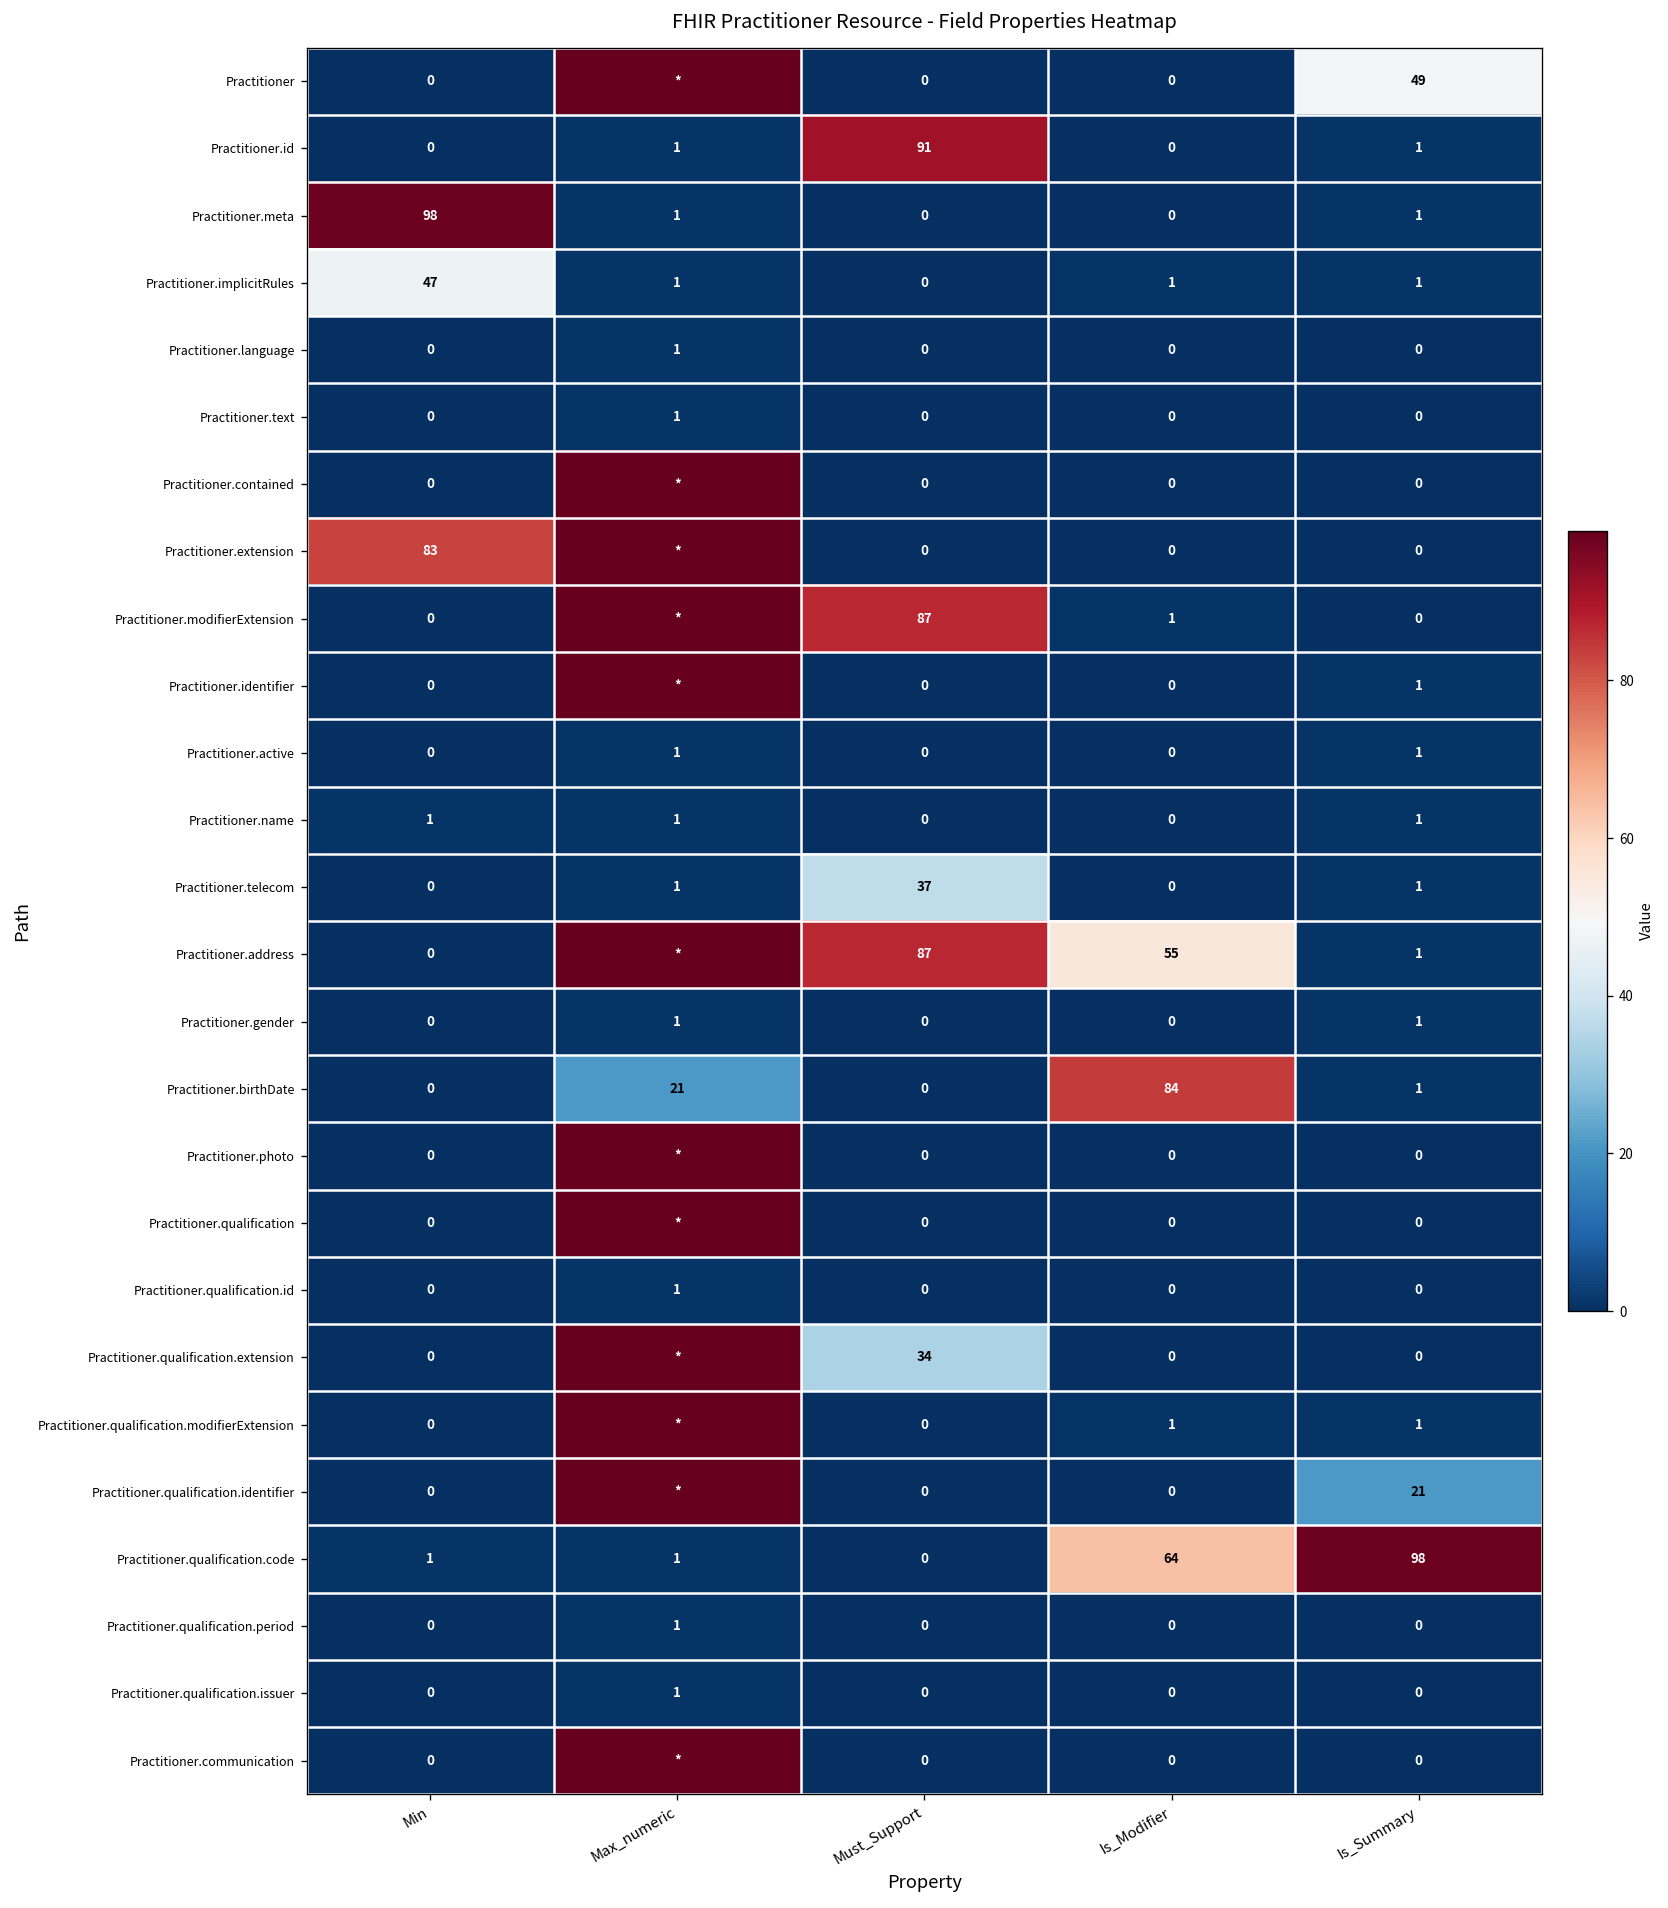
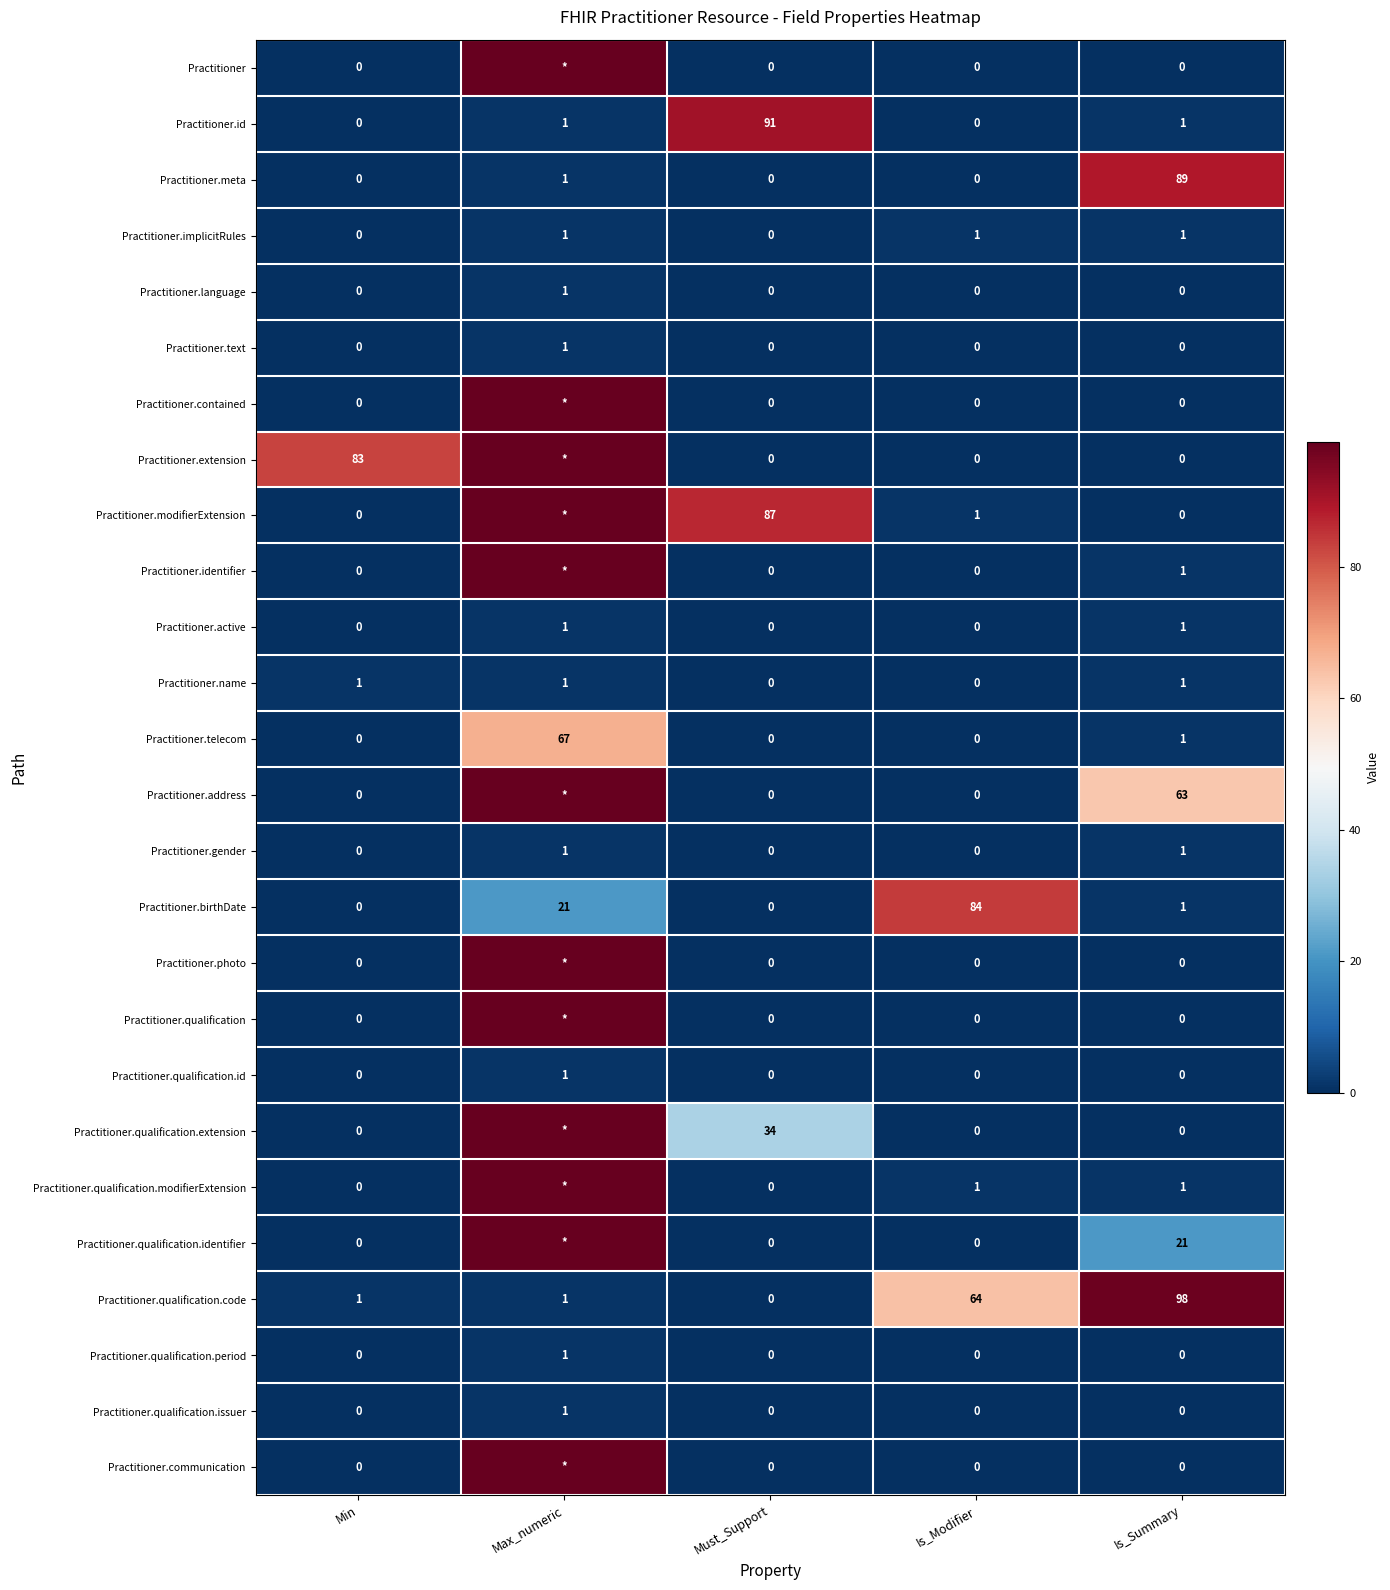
  {
    "Practitioner": {
      "Min": 0,
      "Must_Support": 0,
      "Is_Modifier": 0,
-     "Is_Summary": 49
+     "Is_Summary": 0
    },
    "Practitioner.id": {
      "Min": 0,
      "Max_numeric": 1,
      "Must_Support": 91,
      "Is_Modifier": 0,
      "Is_Summary": 1
    },
    "Practitioner.meta": {
-     "Min": 98,
+     "Min": 0,
      "Max_numeric": 1,
      "Must_Support": 0,
      "Is_Modifier": 0,
-     "Is_Summary": 1
+     "Is_Summary": 89
    },
    "Practitioner.implicitRules": {
-     "Min": 47,
+     "Min": 0,
      "Max_numeric": 1,
      "Must_Support": 0,
      "Is_Modifier": 1,
      "Is_Summary": 1
    },
    "Practitioner.language": {
      "Min": 0,
      "Max_numeric": 1,
      "Must_Support": 0,
      "Is_Modifier": 0,
      "Is_Summary": 0
    },
    "Practitioner.text": {
      "Min": 0,
      "Max_numeric": 1,
      "Must_Support": 0,
      "Is_Modifier": 0,
      "Is_Summary": 0
    },
    "Practitioner.contained": {
      "Min": 0,
      "Must_Support": 0,
      "Is_Modifier": 0,
      "Is_Summary": 0
    },
    "Practitioner.extension": {
      "Min": 83,
      "Must_Support": 0,
      "Is_Modifier": 0,
      "Is_Summary": 0
    },
    "Practitioner.modifierExtension": {
      "Min": 0,
      "Must_Support": 87,
      "Is_Modifier": 1,
      "Is_Summary": 0
    },
    "Practitioner.identifier": {
      "Min": 0,
      "Must_Support": 0,
      "Is_Modifier": 0,
      "Is_Summary": 1
    },
    "Practitioner.active": {
      "Min": 0,
      "Max_numeric": 1,
      "Must_Support": 0,
      "Is_Modifier": 0,
      "Is_Summary": 1
    },
    "Practitioner.name": {
      "Min": 1,
      "Max_numeric": 1,
      "Must_Support": 0,
      "Is_Modifier": 0,
      "Is_Summary": 1
    },
    "Practitioner.telecom": {
      "Min": 0,
-     "Max_numeric": 1,
-     "Must_Support": 37,
+     "Max_numeric": 67,
+     "Must_Support": 0,
      "Is_Modifier": 0,
      "Is_Summary": 1
    },
    "Practitioner.address": {
      "Min": 0,
-     "Must_Support": 87,
-     "Is_Modifier": 55,
-     "Is_Summary": 1
+     "Must_Support": 0,
+     "Is_Modifier": 0,
+     "Is_Summary": 63
    },
    "Practitioner.gender": {
      "Min": 0,
      "Max_numeric": 1,
      "Must_Support": 0,
      "Is_Modifier": 0,
      "Is_Summary": 1
    },
    "Practitioner.birthDate": {
      "Min": 0,
      "Max_numeric": 21,
      "Must_Support": 0,
      "Is_Modifier": 84,
      "Is_Summary": 1
    },
    "Practitioner.photo": {
      "Min": 0,
      "Must_Support": 0,
      "Is_Modifier": 0,
      "Is_Summary": 0
    },
    "Practitioner.qualification": {
      "Min": 0,
      "Must_Support": 0,
      "Is_Modifier": 0,
      "Is_Summary": 0
    },
    "Practitioner.qualification.id": {
      "Min": 0,
      "Max_numeric": 1,
      "Must_Support": 0,
      "Is_Modifier": 0,
      "Is_Summary": 0
    },
    "Practitioner.qualification.extension": {
      "Min": 0,
      "Must_Support": 34,
      "Is_Modifier": 0,
      "Is_Summary": 0
    },
    "Practitioner.qualification.modifierExtension": {
      "Min": 0,
      "Must_Support": 0,
      "Is_Modifier": 1,
      "Is_Summary": 1
    },
    "Practitioner.qualification.identifier": {
      "Min": 0,
      "Must_Support": 0,
      "Is_Modifier": 0,
      "Is_Summary": 21
    },
    "Practitioner.qualification.code": {
      "Min": 1,
      "Max_numeric": 1,
      "Must_Support": 0,
      "Is_Modifier": 64,
      "Is_Summary": 98
    },
    "Practitioner.qualification.period": {
      "Min": 0,
      "Max_numeric": 1,
      "Must_Support": 0,
      "Is_Modifier": 0,
      "Is_Summary": 0
    },
    "Practitioner.qualification.issuer": {
      "Min": 0,
      "Max_numeric": 1,
      "Must_Support": 0,
      "Is_Modifier": 0,
      "Is_Summary": 0
    },
    "Practitioner.communication": {
      "Min": 0,
      "Must_Support": 0,
      "Is_Modifier": 0,
      "Is_Summary": 0
    }
  }
